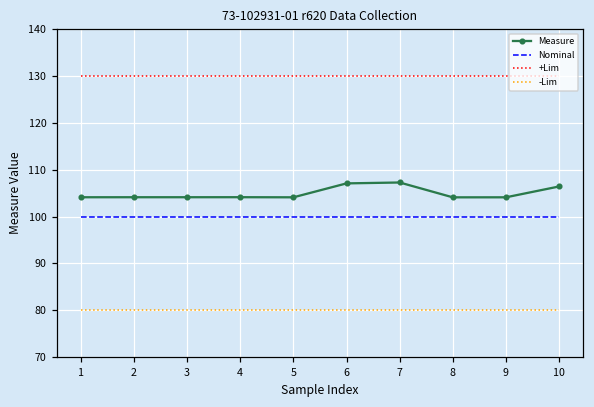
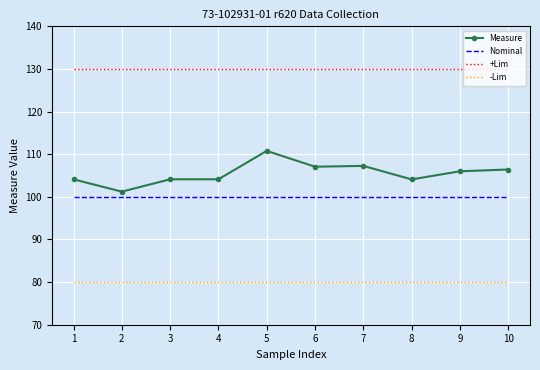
  {
    "Measure": {
      "1": 104,
-     "2": 104,
+     "2": 101,
      "3": 104,
      "4": 104,
-     "5": 104,
+     "5": 111,
      "6": 107,
      "7": 107,
      "8": 104,
-     "9": 104,
+     "9": 106,
      "10": 106
    },
    "Nominal": {
      "1": 100,
      "2": 100,
      "3": 100,
      "4": 100,
      "5": 100,
      "6": 100,
      "7": 100,
      "8": 100,
      "9": 100,
      "10": 100
    },
    "+Lim": {
      "1": 130,
      "2": 130,
      "3": 130,
      "4": 130,
      "5": 130,
      "6": 130,
      "7": 130,
      "8": 130,
      "9": 130
    },
    "-Lim": {
      "1": 80,
      "2": 80,
      "3": 80,
      "4": 80,
      "5": 80,
      "6": 80,
      "7": 80,
      "8": 80,
      "9": 80,
      "10": 80
    }
  }
